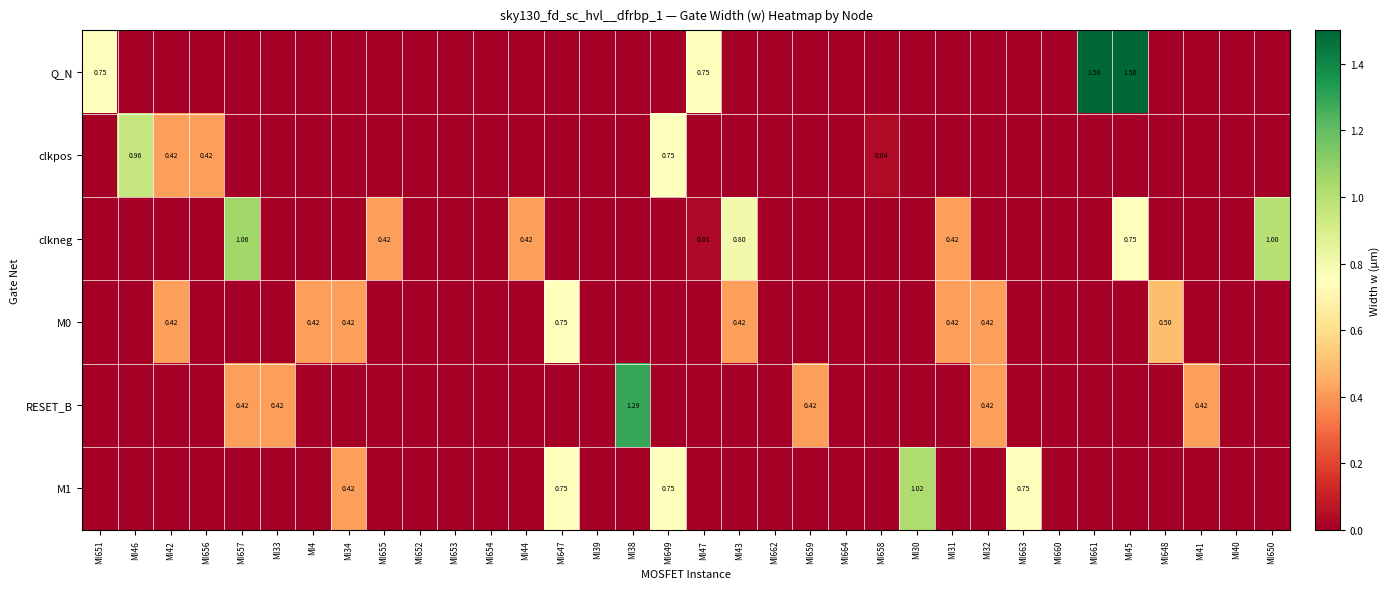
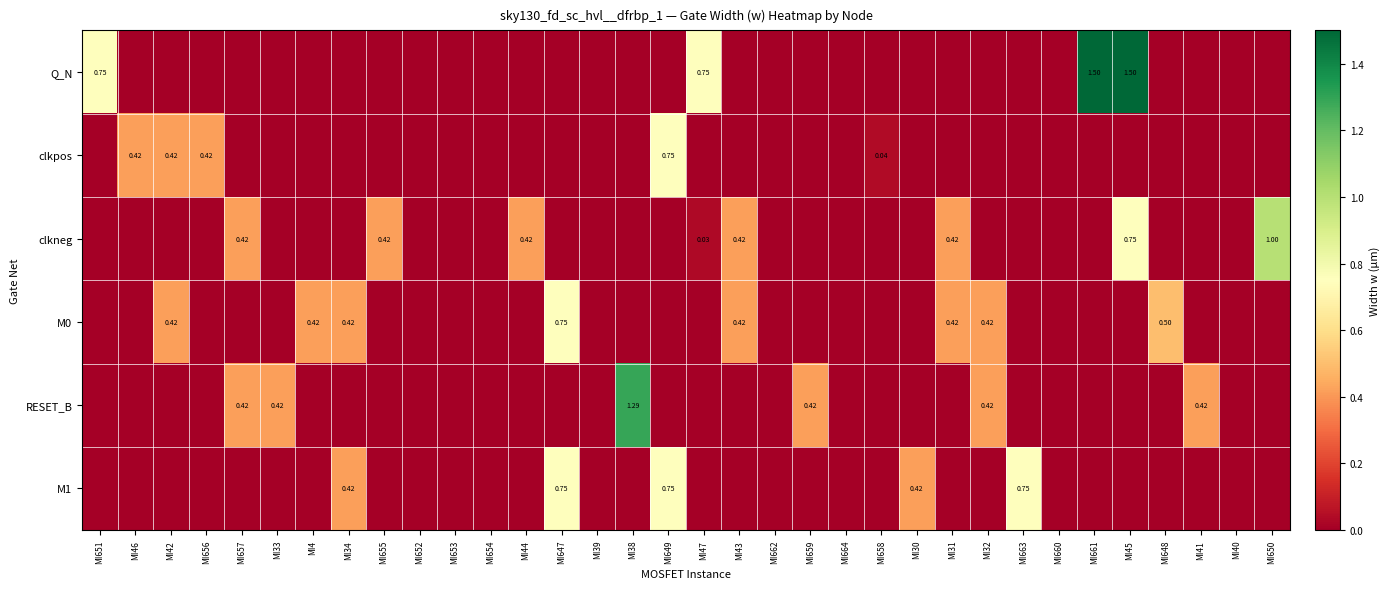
  {
    "Q_N": {
      "MI651": 0.75,
      "MI47": 0.75,
      "MI661": 1.50,
      "MI45": 1.50
    },
    "clkpos": {
-     "MI46": 0.96,
+     "MI46": 0.42,
      "MI42": 0.42,
      "MI656": 0.42,
      "MI649": 0.75,
      "MI658": 0.04
    },
    "clkneg": {
-     "MI657": 1.06,
+     "MI657": 0.42,
      "MI655": 0.42,
      "MI44": 0.42,
      "MI47": 0.03,
-     "MI43": 0.80,
+     "MI43": 0.42,
      "MI31": 0.42,
      "MI45": 0.75,
      "MI650": 1.00
    },
    "M0": {
      "MI42": 0.42,
      "MI4": 0.42,
      "MI34": 0.42,
      "MI647": 0.75,
      "MI43": 0.42,
      "MI31": 0.42,
      "MI32": 0.42,
      "MI648": 0.50
    },
    "RESET_B": {
      "MI657": 0.42,
      "MI33": 0.42,
      "MI38": 1.29,
      "MI659": 0.42,
      "MI32": 0.42,
      "MI41": 0.42
    },
    "M1": {
      "MI34": 0.42,
      "MI647": 0.75,
      "MI649": 0.75,
-     "MI30": 1.02,
+     "MI30": 0.42,
      "MI663": 0.75
    }
  }
